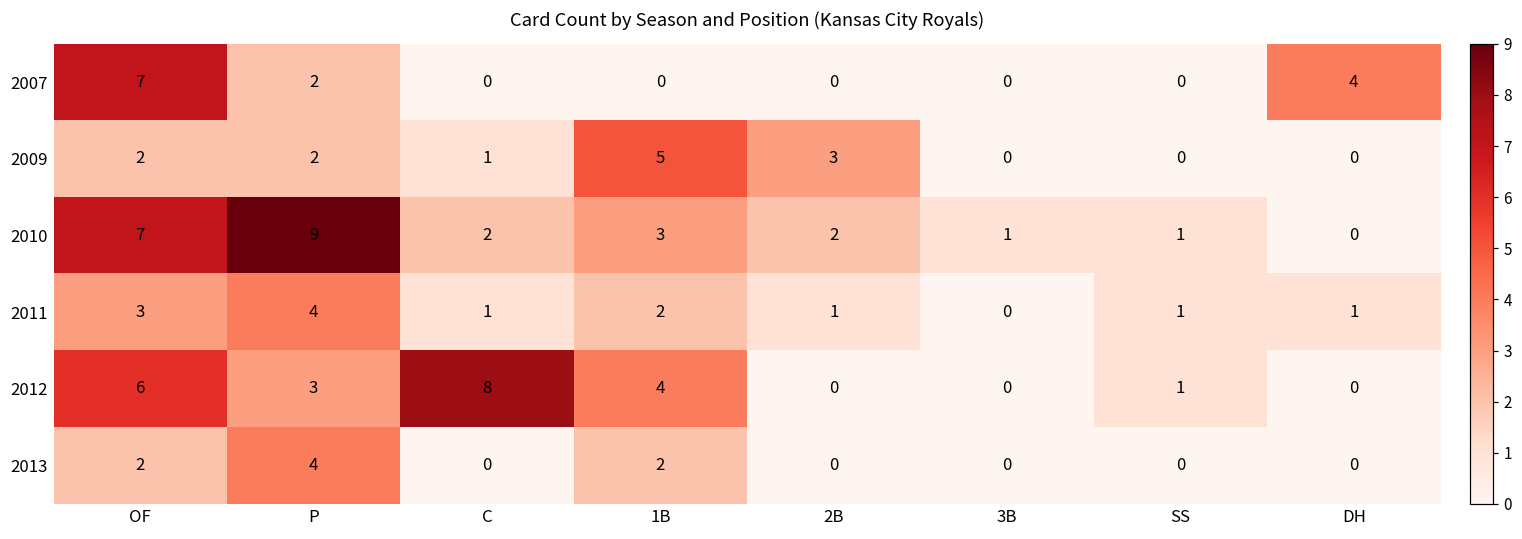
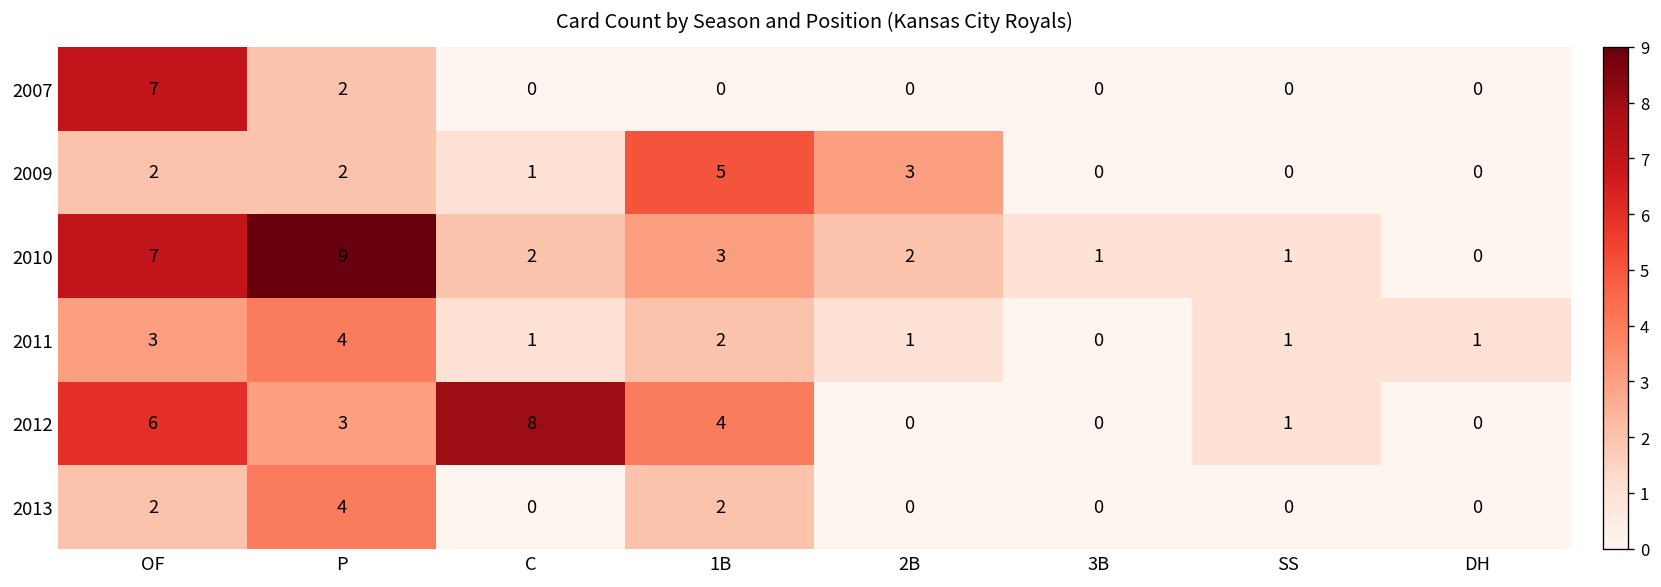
  {
    "2007": {
      "OF": 7,
      "P": 2,
      "C": 0,
      "1B": 0,
      "2B": 0,
      "3B": 0,
      "SS": 0,
-     "DH": 4
+     "DH": 0
    },
    "2009": {
      "OF": 2,
      "P": 2,
      "C": 1,
      "1B": 5,
      "2B": 3,
      "3B": 0,
      "SS": 0,
      "DH": 0
    },
    "2010": {
      "OF": 7,
      "P": 9,
      "C": 2,
      "1B": 3,
      "2B": 2,
      "3B": 1,
      "SS": 1,
      "DH": 0
    },
    "2011": {
      "OF": 3,
      "P": 4,
      "C": 1,
      "1B": 2,
      "2B": 1,
      "3B": 0,
      "SS": 1,
      "DH": 1
    },
    "2012": {
      "OF": 6,
      "P": 3,
      "C": 8,
      "1B": 4,
      "2B": 0,
      "3B": 0,
      "SS": 1,
      "DH": 0
    },
    "2013": {
      "OF": 2,
      "P": 4,
      "C": 0,
      "1B": 2,
      "2B": 0,
      "3B": 0,
      "SS": 0,
      "DH": 0
    }
  }
